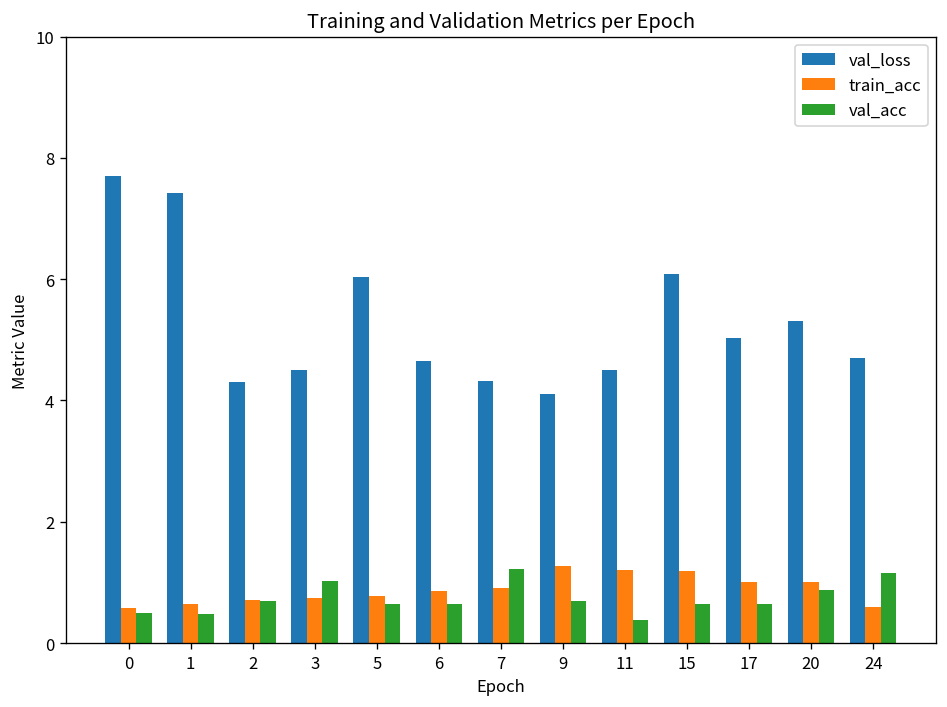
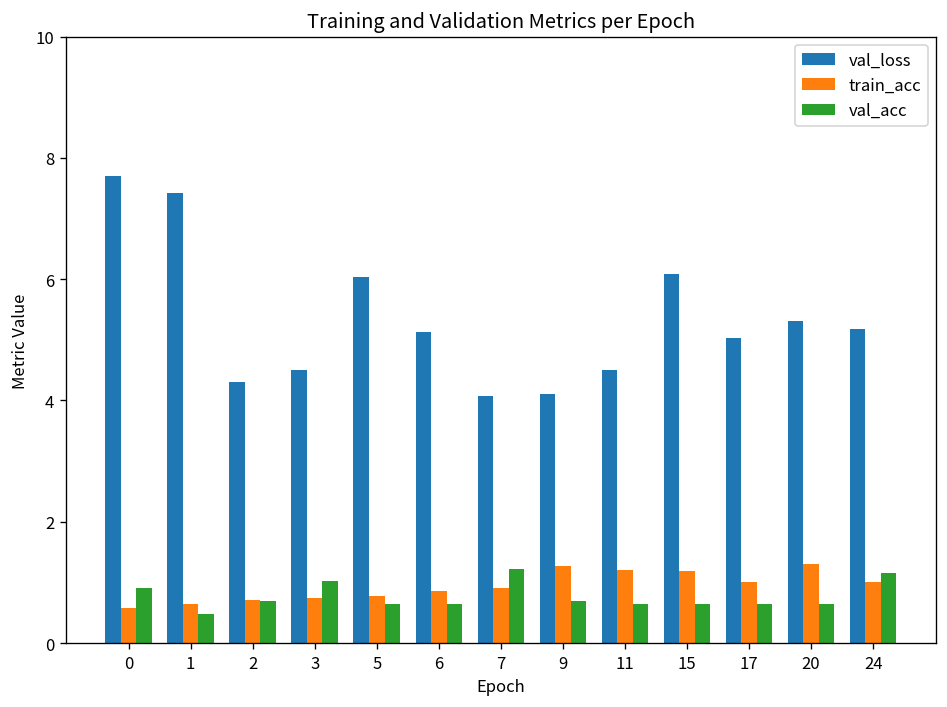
  {
    "val_loss": {
      "0": 7.7,
      "1": 7.4,
      "2": 4.3,
      "3": 4.5,
      "5": 6.0,
-     "6": 4.7,
-     "7": 4.3,
+     "6": 5.1,
+     "7": 4.1,
      "9": 4.1,
      "11": 4.5,
      "15": 6.1,
      "17": 5.0,
      "20": 5.3,
-     "24": 4.7
+     "24": 5.2
    },
    "train_acc": {
      "0": 0.6,
      "1": 0.6,
      "2": 0.7,
      "3": 0.7,
      "5": 0.8,
      "6": 0.9,
      "7": 0.9,
      "9": 1.3,
      "11": 1.2,
      "15": 1.2,
      "17": 1.0,
-     "20": 1.0,
-     "24": 0.6
+     "20": 1.3,
+     "24": 1.0
    },
    "val_acc": {
-     "0": 0.5,
+     "0": 0.9,
      "1": 0.5,
      "2": 0.7,
      "3": 1.0,
      "5": 0.6,
      "6": 0.6,
      "7": 1.2,
      "9": 0.7,
-     "11": 0.4,
+     "11": 0.6,
      "15": 0.6,
      "17": 0.6,
-     "20": 0.9,
+     "20": 0.7,
      "24": 1.2
    }
  }
